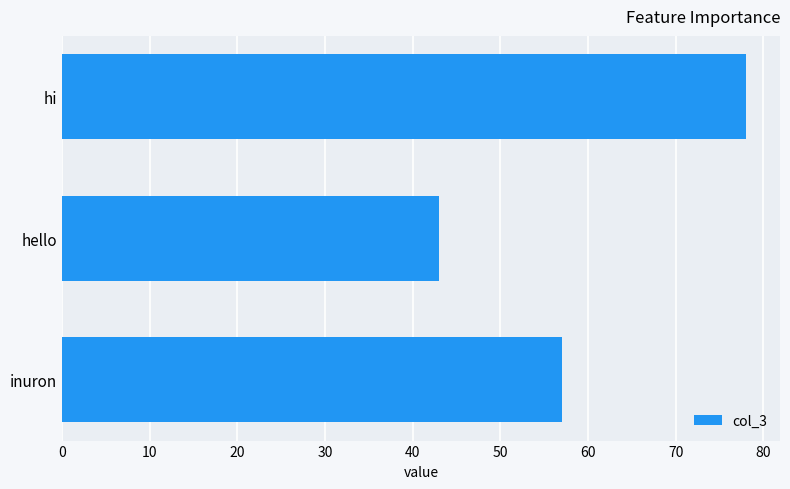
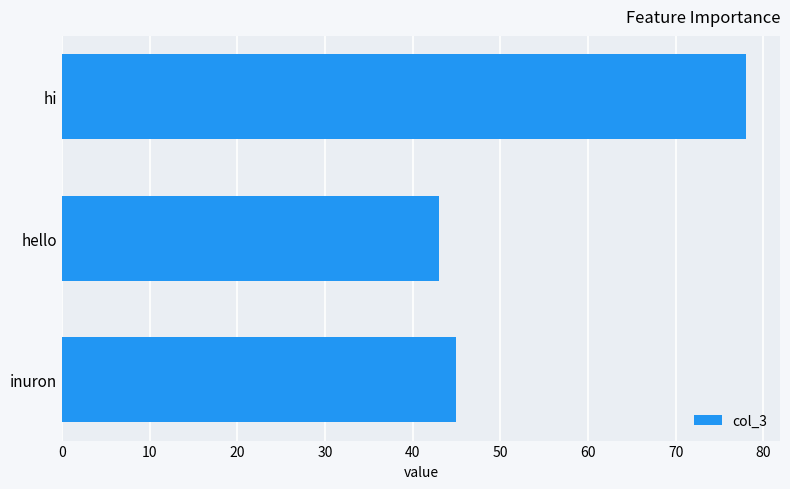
  {
    "hi": 78,
    "hello": 43,
-   "inuron": 57
+   "inuron": 45
  }
